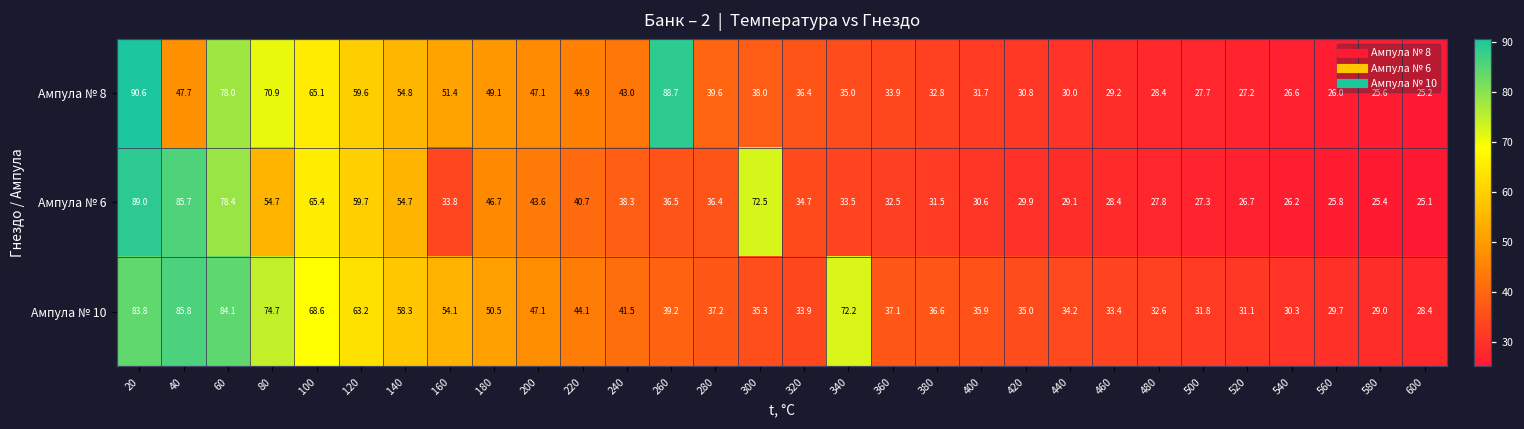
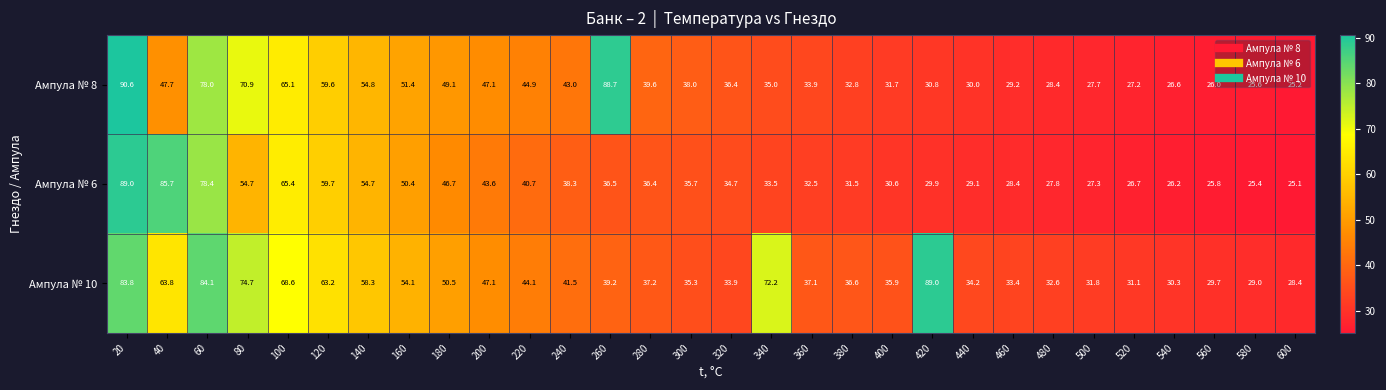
  {
    "Ампула № 8": {
      "20": 90.6,
      "40": 47.7,
      "60": 78.0,
      "80": 70.9,
      "100": 65.1,
      "120": 59.6,
      "140": 54.8,
      "160": 51.4,
      "180": 49.1,
      "200": 47.1,
      "220": 44.9,
      "240": 43.0,
      "260": 88.7,
      "280": 39.6,
      "300": 38.0,
      "320": 36.4,
      "340": 35.0,
      "360": 33.9,
      "380": 32.8,
      "400": 31.7,
      "420": 30.8,
      "440": 30.0,
      "460": 29.2,
      "480": 28.4,
      "500": 27.7,
      "520": 27.2,
      "540": 26.6
    },
    "Ампула № 6": {
      "20": 89.0,
      "40": 85.7,
      "60": 78.4,
      "80": 54.7,
      "100": 65.4,
      "120": 59.7,
      "140": 54.7,
-     "160": 33.8,
+     "160": 50.4,
      "180": 46.7,
      "200": 43.6,
      "220": 40.7,
      "240": 38.3,
      "260": 36.5,
      "280": 36.4,
-     "300": 72.5,
+     "300": 35.7,
      "320": 34.7,
      "340": 33.5,
      "360": 32.5,
      "380": 31.5,
      "400": 30.6,
      "420": 29.9,
      "440": 29.1,
      "460": 28.4,
      "480": 27.8,
      "500": 27.3,
      "520": 26.7,
      "540": 26.2,
      "560": 25.8,
      "580": 25.4,
      "600": 25.1
    },
    "Ампула № 10": {
      "20": 83.8,
-     "40": 85.8,
+     "40": 63.8,
      "60": 84.1,
      "80": 74.7,
      "100": 68.6,
      "120": 63.2,
      "140": 58.3,
      "160": 54.1,
      "180": 50.5,
      "200": 47.1,
      "220": 44.1,
      "240": 41.5,
      "260": 39.2,
      "280": 37.2,
      "300": 35.3,
      "320": 33.9,
      "340": 72.2,
      "360": 37.1,
      "380": 36.6,
      "400": 35.9,
-     "420": 35.0,
+     "420": 89.0,
      "440": 34.2,
      "460": 33.4,
      "480": 32.6,
      "500": 31.8,
      "520": 31.1,
      "540": 30.3,
      "560": 29.7,
      "580": 29.0,
      "600": 28.4
    }
  }
